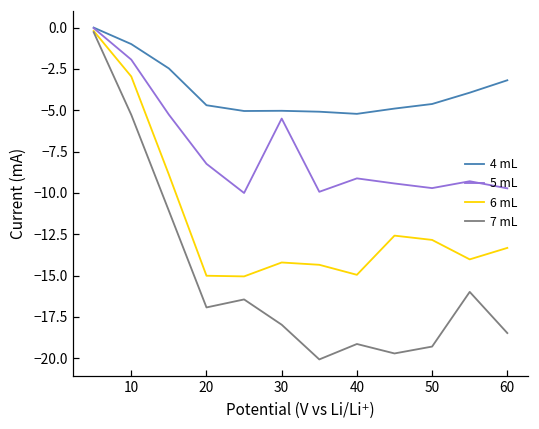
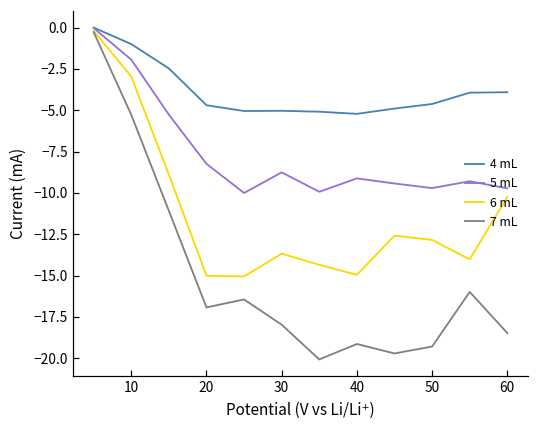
  {
    "4 mL": {
      "10": -1.0,
      "20": -4.7,
      "30": -5.0,
      "40": -5.2,
      "50": -4.6,
-     "60": -3.2
+     "60": -3.9
    },
    "5 mL": {
      "10": -1.9,
      "20": -8.2,
-     "30": -5.5,
+     "30": -8.8,
      "40": -9.1,
      "50": -9.7,
      "60": -9.7
    },
    "6 mL": {
      "10": -3.0,
      "20": -15.0,
-     "30": -14.2,
+     "30": -13.7,
      "40": -15.0,
      "50": -12.8,
-     "60": -13.3
+     "60": -10.2
    },
    "7 mL": {
      "10": -5.3,
      "20": -16.9,
      "30": -18.0,
      "40": -19.1,
      "50": -19.3,
      "60": -18.5
    }
  }
